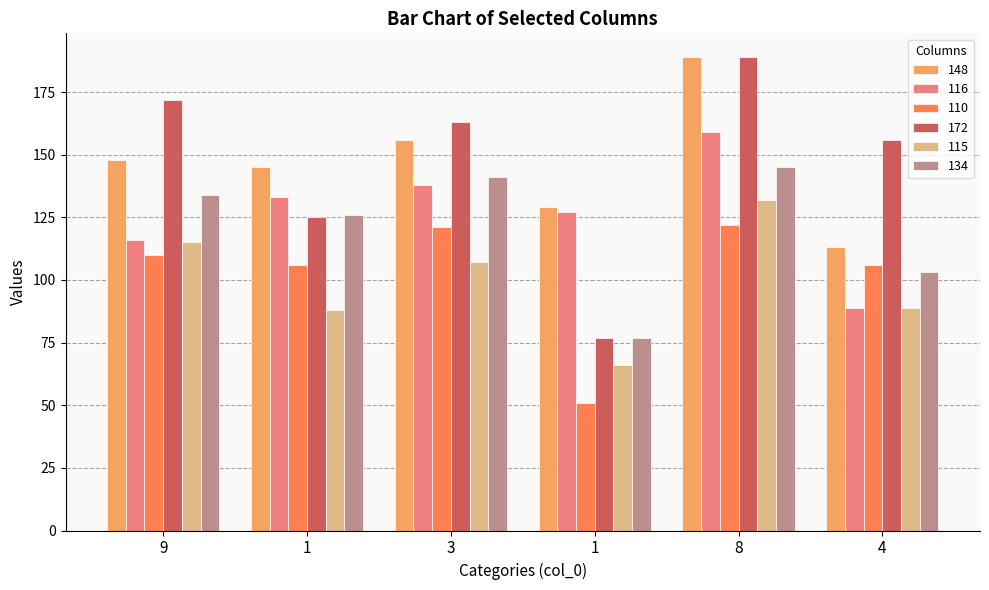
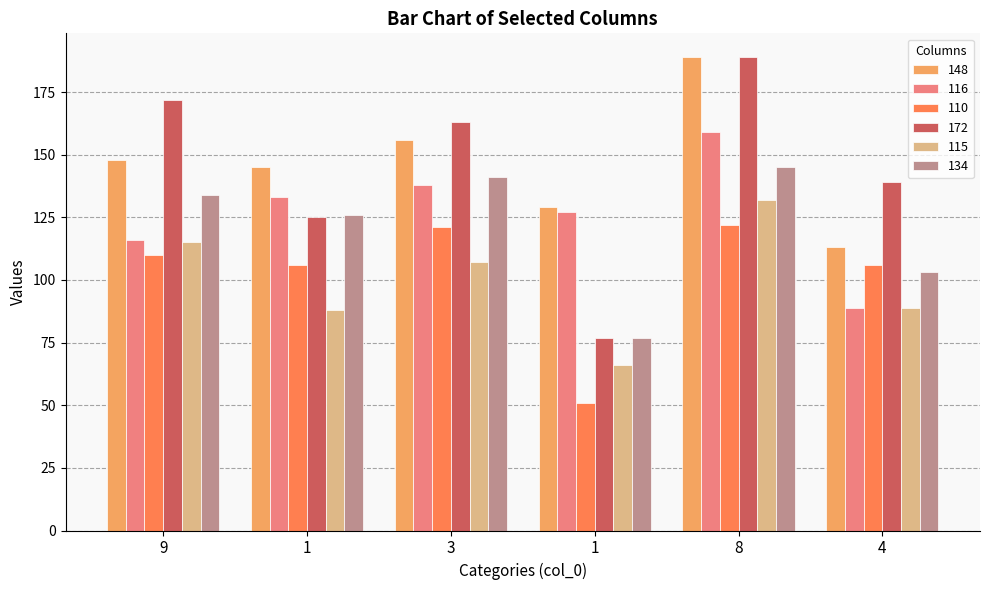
  {
    "172": {
      "9": 172,
      "3": 163,
      "8": 189,
-     "4": 156
+     "4": 139
    }
  }
